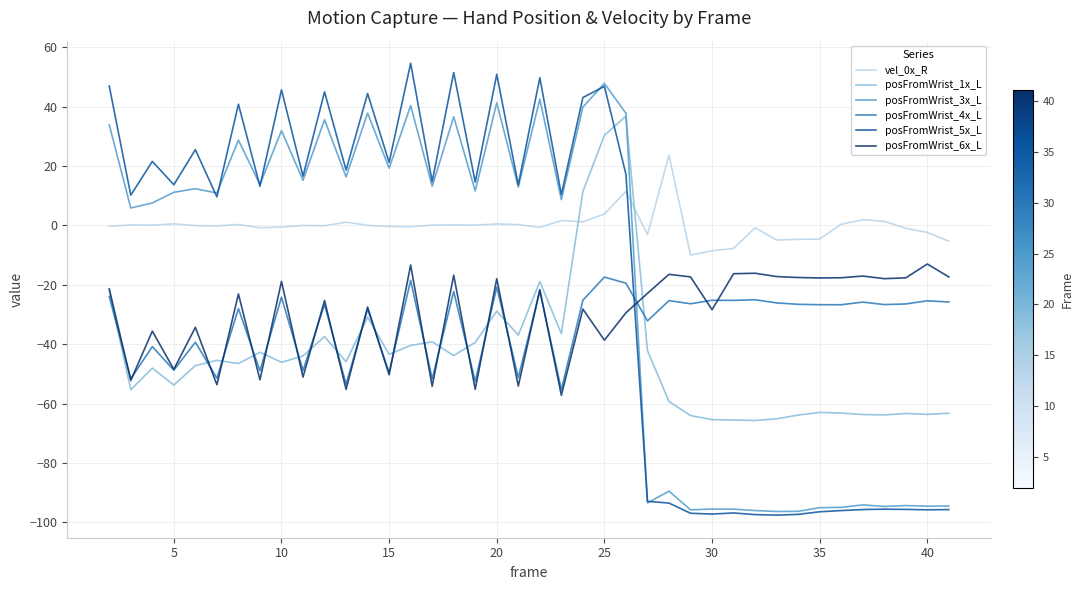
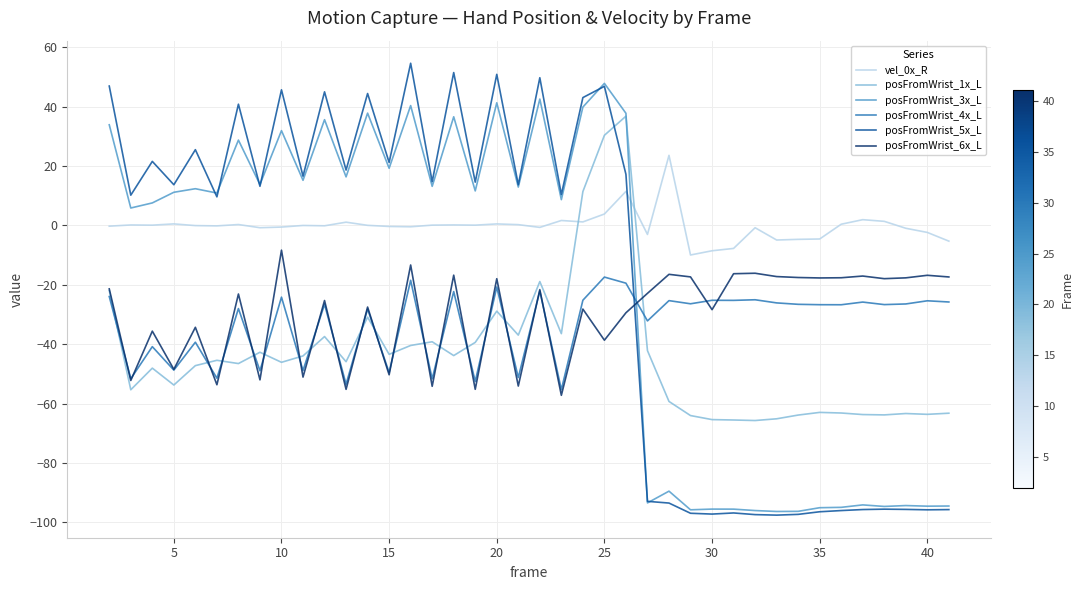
  {
    "posFromWrist_6x_L": {
-     "10": -19,
+     "10": -8,
      "20": -18,
      "25": -39,
      "30": -28,
      "35": -18,
-     "40": -13
+     "40": -17
    }
  }
